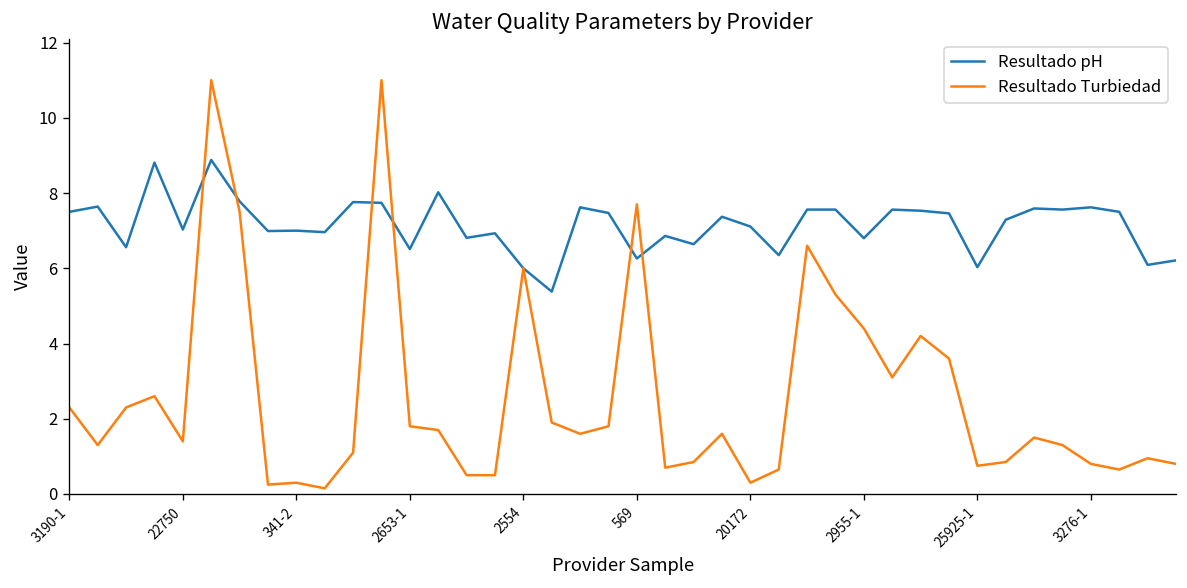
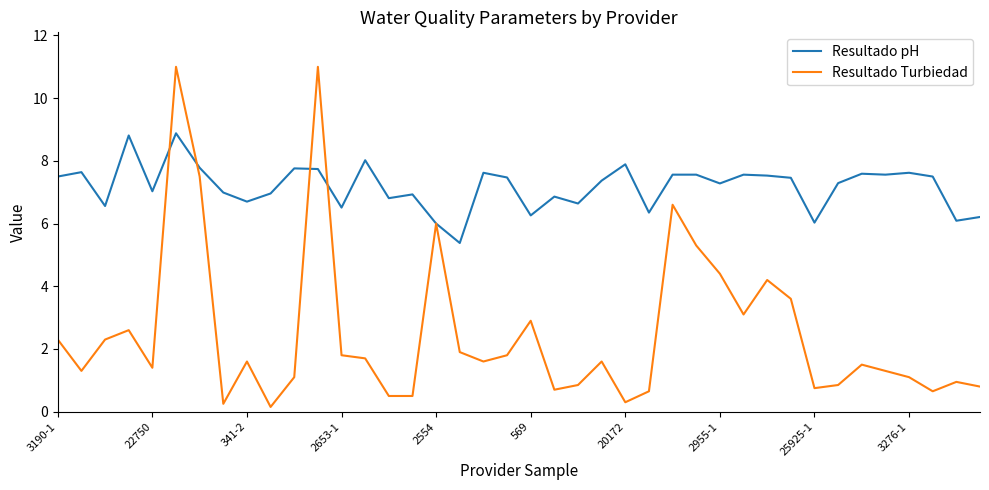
  {
    "Resultado pH": {
      "3190-1": 7.5,
      "22750": 7.0,
-     "341-2": 7.0,
+     "341-2": 6.7,
      "2653-1": 6.5,
      "569": 6.3,
-     "20172": 7.1,
-     "2955-1": 6.8,
+     "20172": 7.9,
+     "2955-1": 7.3,
      "25925-1": 6.0,
      "3276-1": 7.6
    },
    "Resultado Turbiedad": {
      "3190-1": 2.3,
      "22750": 1.4,
-     "341-2": 0.3,
+     "341-2": 1.6,
      "2653-1": 1.8,
-     "569": 7.7,
+     "569": 2.9,
      "20172": 0.3,
      "2955-1": 4.4,
      "25925-1": 0.8,
-     "3276-1": 0.8
+     "3276-1": 1.1
    }
  }
